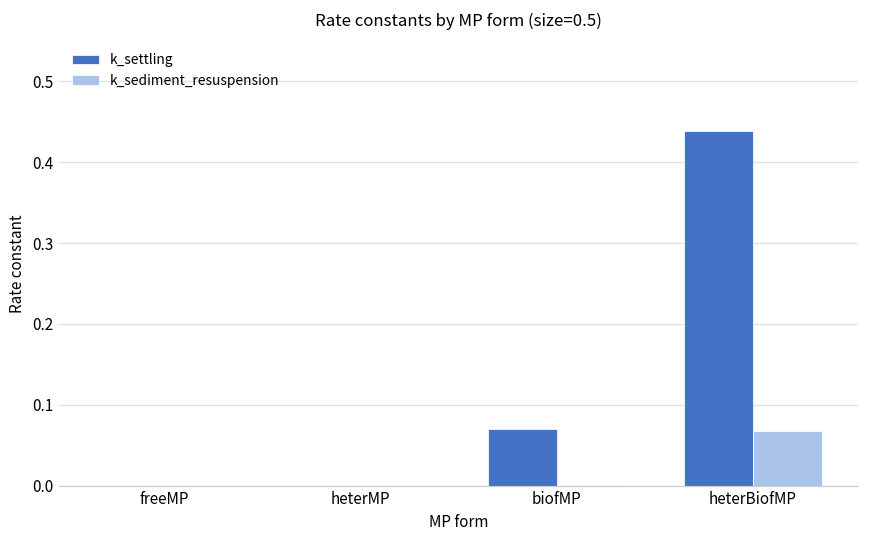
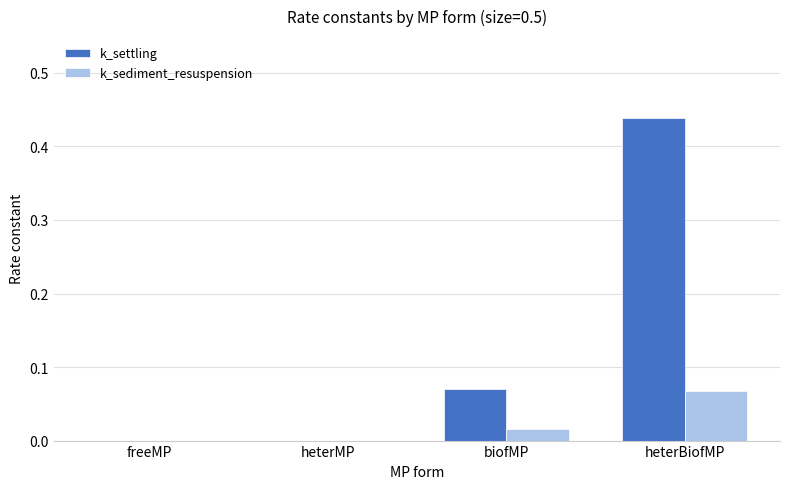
  {
    "k_settling": {
      "freeMP": 0.00,
      "biofMP": 0.07,
      "heterBiofMP": 0.44
    },
    "k_sediment_resuspension": {
      "freeMP": 0.00,
-     "biofMP": 0.00,
+     "biofMP": 0.02,
      "heterBiofMP": 0.07
    }
  }
